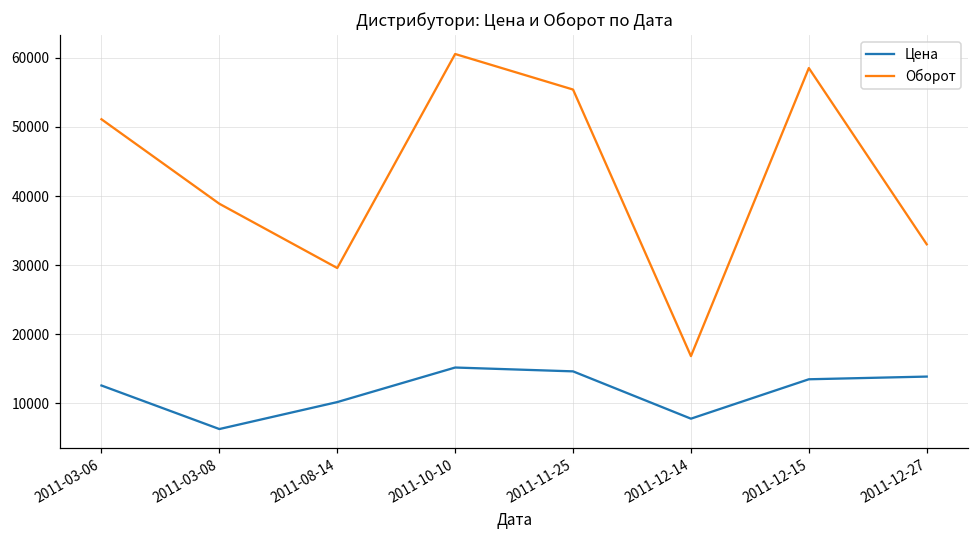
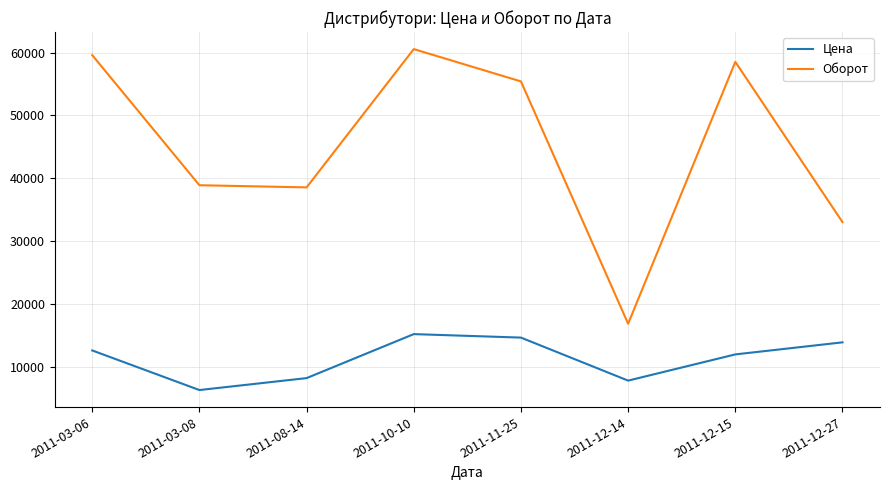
  {
    "Цена": {
      "2011-03-06": 13000,
      "2011-03-08": 6000,
-     "2011-08-14": 10000,
+     "2011-08-14": 8000,
      "2011-10-10": 15000,
      "2011-11-25": 15000,
      "2011-12-14": 8000,
-     "2011-12-15": 14000,
+     "2011-12-15": 12000,
      "2011-12-27": 14000
    },
    "Оборот": {
-     "2011-03-06": 51000,
+     "2011-03-06": 60000,
      "2011-03-08": 39000,
-     "2011-08-14": 30000,
+     "2011-08-14": 39000,
      "2011-10-10": 61000,
      "2011-11-25": 55000,
      "2011-12-14": 17000,
      "2011-12-15": 59000,
      "2011-12-27": 33000
    }
  }
